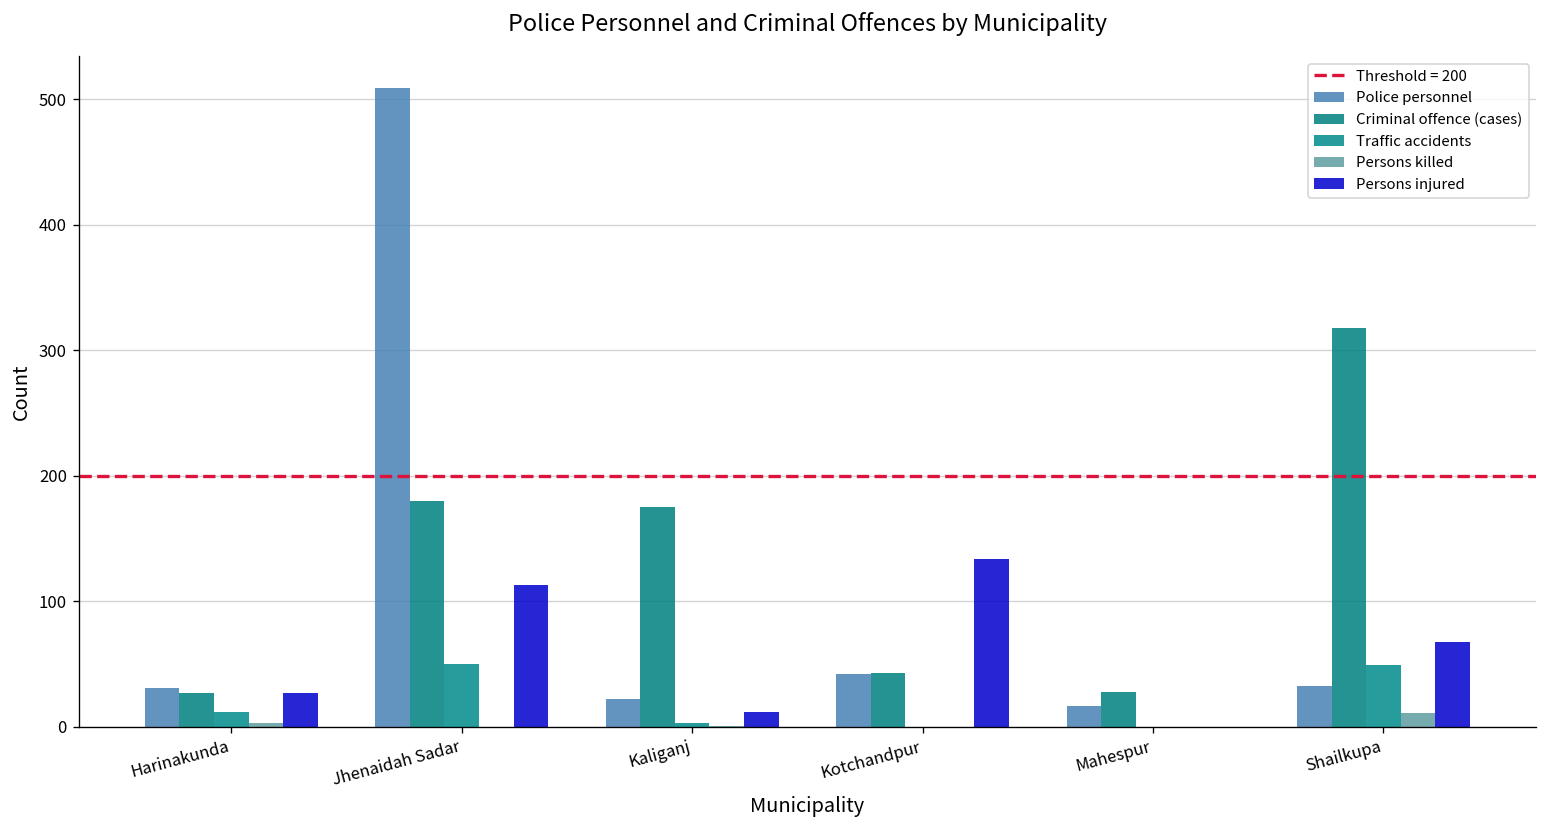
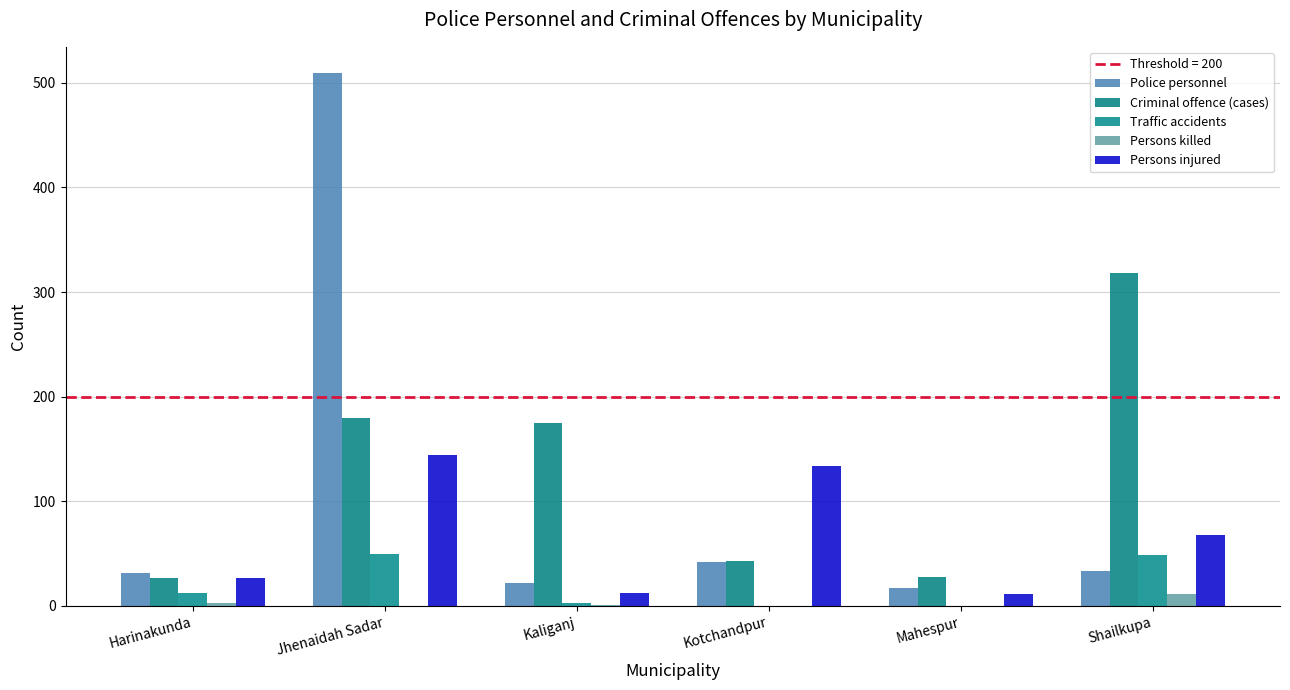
  {
    "Persons injured": {
      "Harinakunda": 27,
-     "Jhenaidah Sadar": 113,
+     "Jhenaidah Sadar": 144,
      "Kaliganj": 12,
      "Kotchandpur": 134,
-     "Mahespur": 0,
+     "Mahespur": 11,
      "Shailkupa": 68
    }
  }
